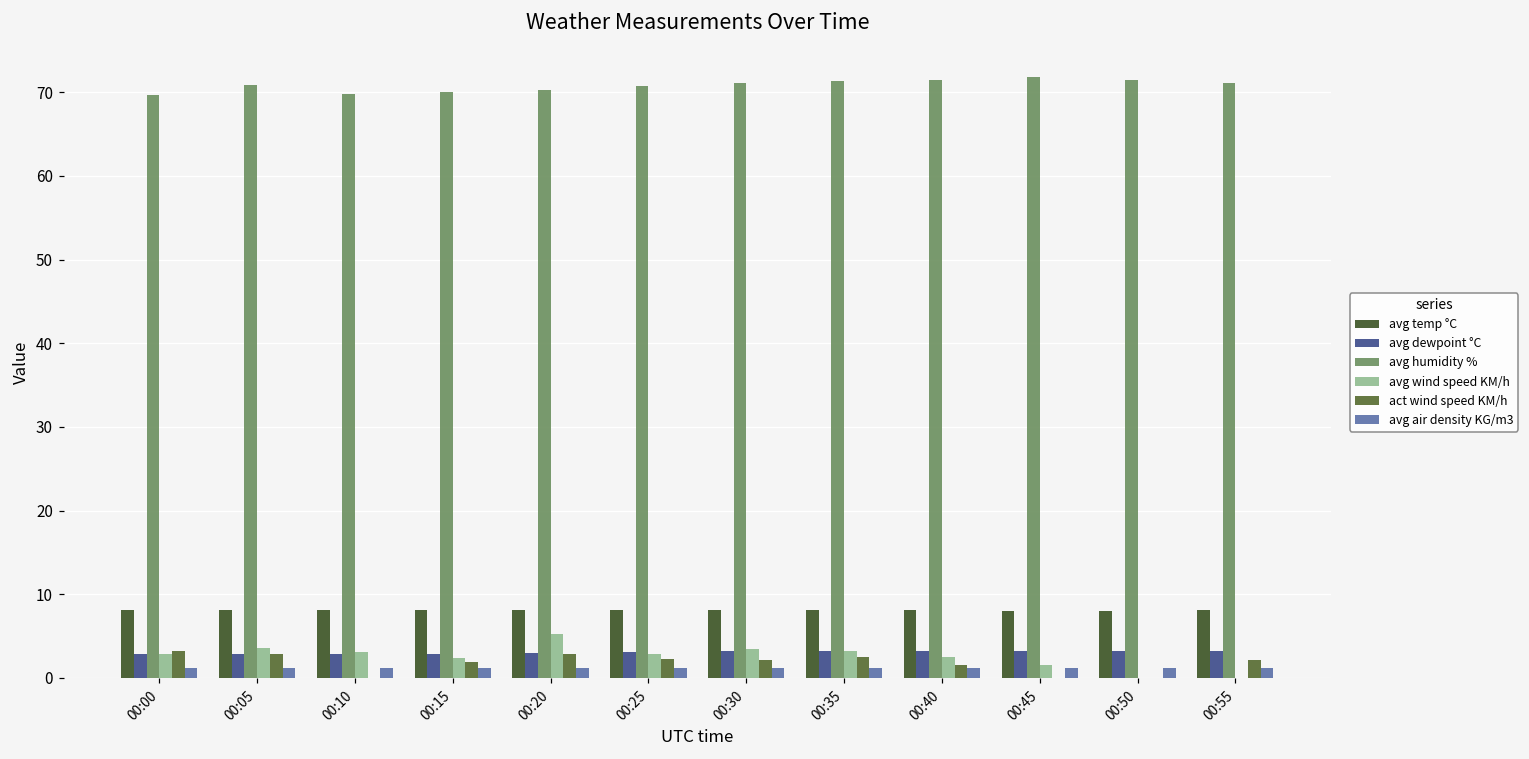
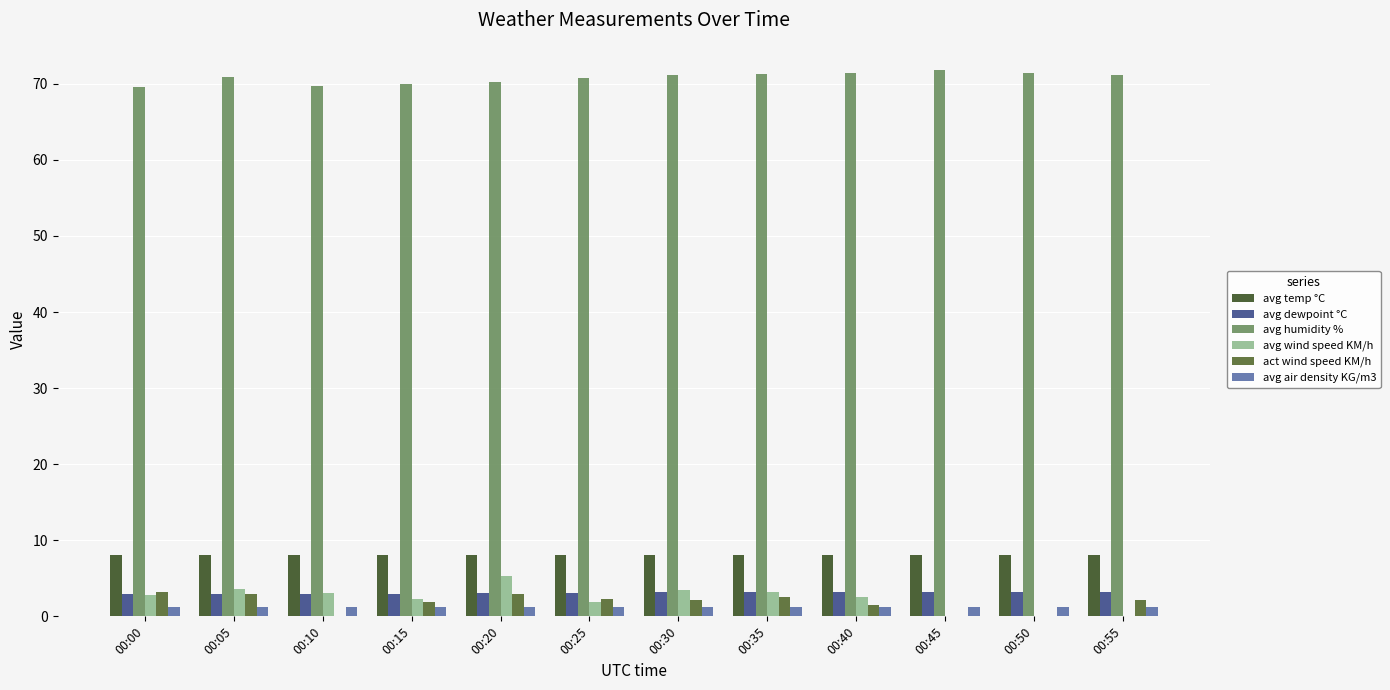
  {
    "avg humidity %": {
      "00:00": 70,
      "00:05": 71,
      "00:10": 70,
      "00:15": 70,
      "00:20": 70,
      "00:25": 71,
      "00:30": 71,
      "00:35": 71,
      "00:40": 71,
      "00:45": 72,
      "00:50": 71,
      "00:55": 71
    },
    "avg wind speed KM/h": {
      "00:00": 3,
      "00:05": 4,
      "00:10": 3,
      "00:15": 2,
      "00:20": 5,
-     "00:25": 3,
+     "00:25": 2,
      "00:30": 4,
      "00:35": 3,
      "00:40": 3,
-     "00:45": 2,
+     "00:45": 0,
      "00:50": 0,
      "00:55": 0
    }
  }
